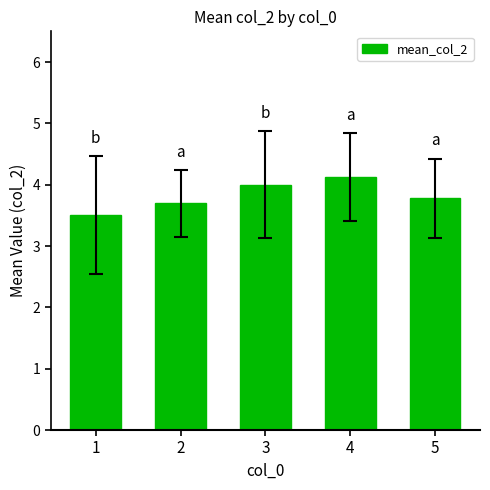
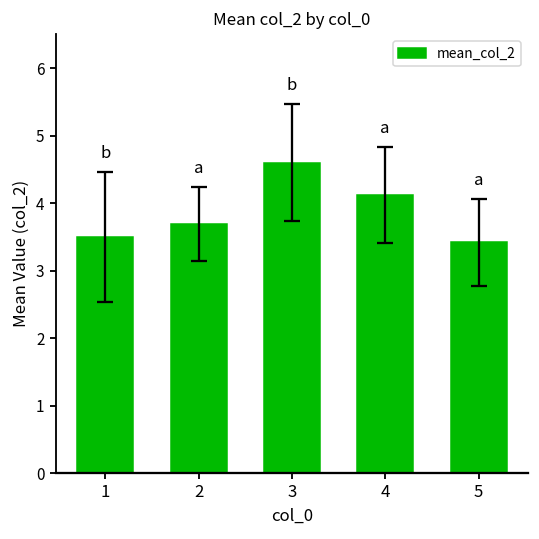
  {
    "mean_col_2": {
      "1": 3.5,
      "2": 3.7,
-     "3": 4.0,
+     "3": 4.6,
      "4": 4.1,
-     "5": 3.8
+     "5": 3.4
    }
  }
